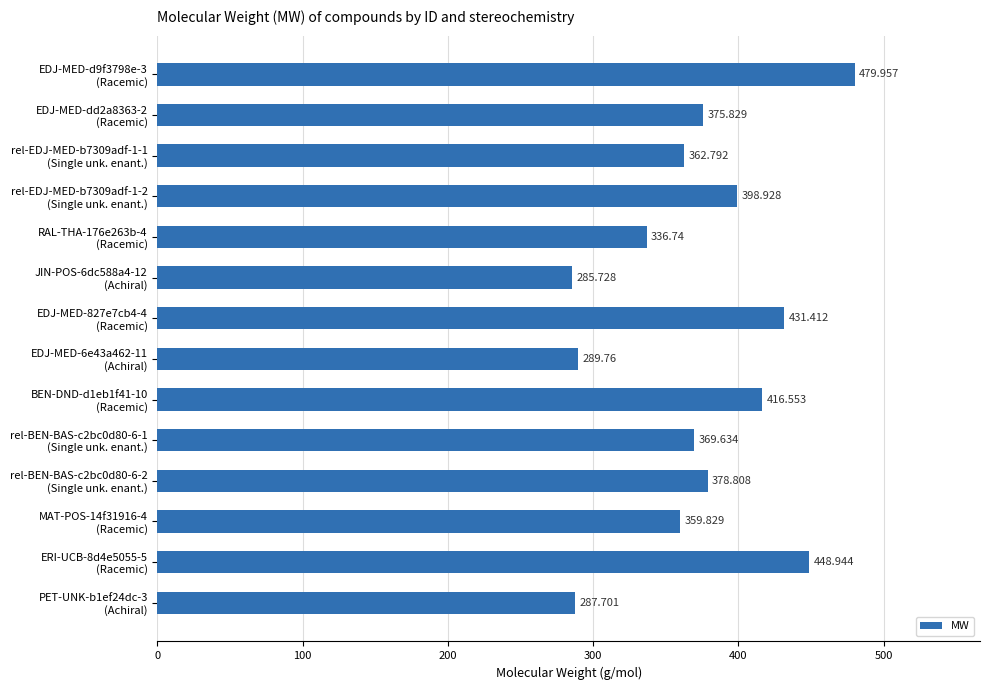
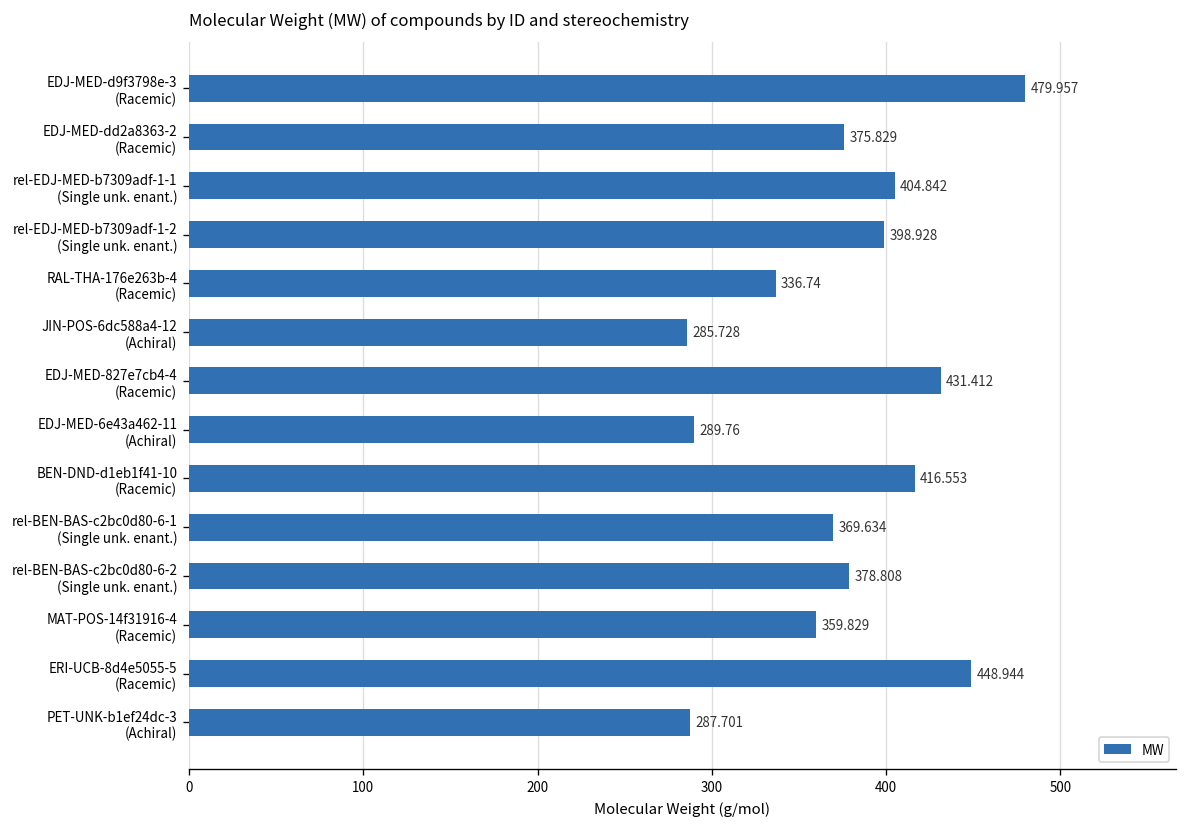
  {
    "EDJ-MED-d9f3798e-3 (Racemic)": 479.957,
    "EDJ-MED-dd2a8363-2 (Racemic)": 375.829,
-   "rel-EDJ-MED-b7309adf-1-1 (Single unk. enant.)": 362.792,
+   "rel-EDJ-MED-b7309adf-1-1 (Single unk. enant.)": 404.842,
    "rel-EDJ-MED-b7309adf-1-2 (Single unk. enant.)": 398.928,
    "RAL-THA-176e263b-4 (Racemic)": 336.74,
    "JIN-POS-6dc588a4-12 (Achiral)": 285.728,
    "EDJ-MED-827e7cb4-4 (Racemic)": 431.412,
    "EDJ-MED-6e43a462-11 (Achiral)": 289.76,
    "BEN-DND-d1eb1f41-10 (Racemic)": 416.553,
    "rel-BEN-BAS-c2bc0d80-6-1 (Single unk. enant.)": 369.634,
    "rel-BEN-BAS-c2bc0d80-6-2 (Single unk. enant.)": 378.808,
    "MAT-POS-14f31916-4 (Racemic)": 359.829,
    "ERI-UCB-8d4e5055-5 (Racemic)": 448.944,
    "PET-UNK-b1ef24dc-3 (Achiral)": 287.701
  }
